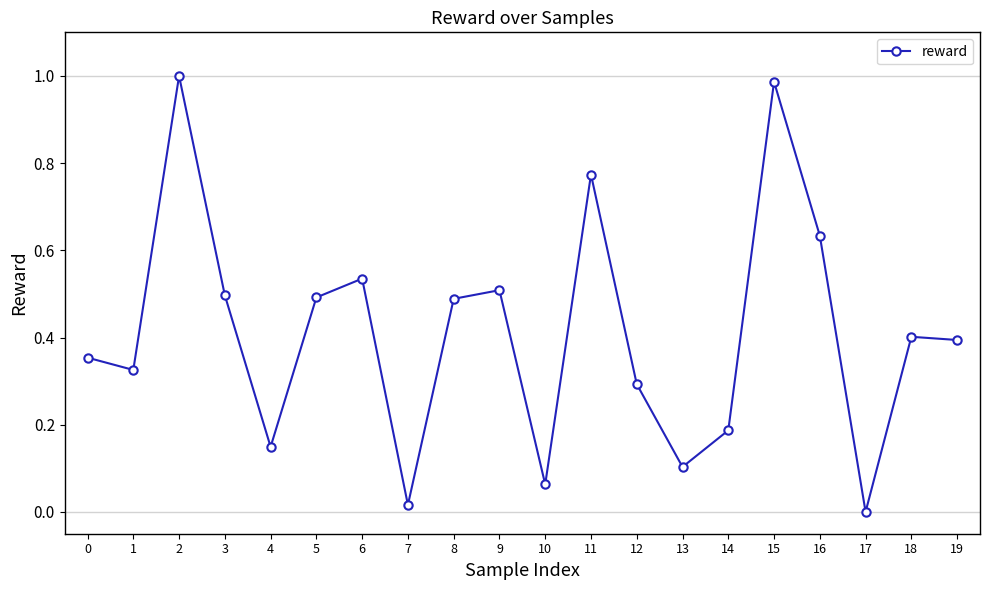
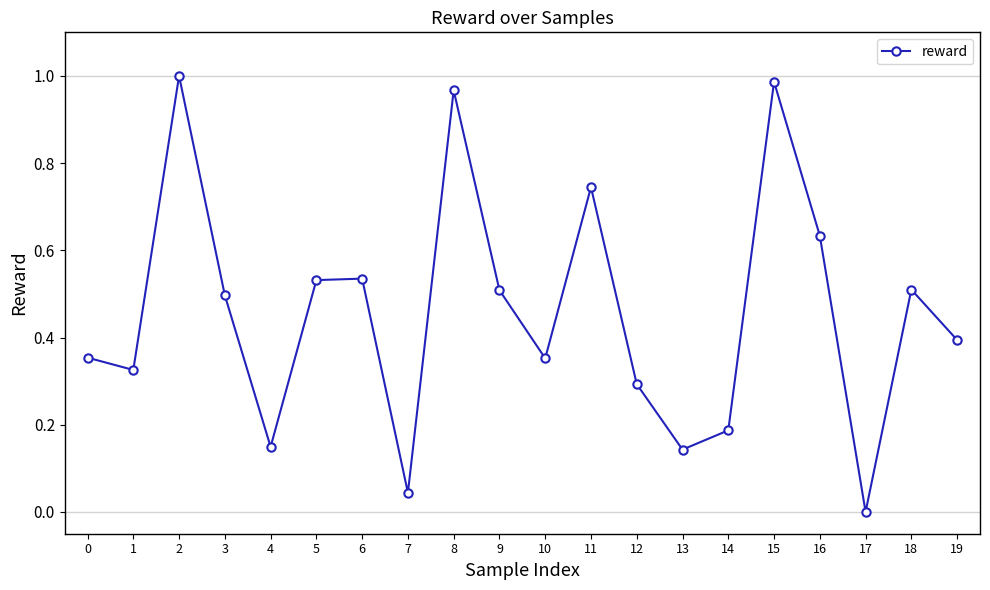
  {
    "0": 0.35,
    "1": 0.33,
    "2": 1.00,
    "3": 0.50,
    "4": 0.15,
-   "5": 0.49,
+   "5": 0.53,
    "6": 0.54,
-   "7": 0.02,
-   "8": 0.49,
+   "7": 0.04,
+   "8": 0.97,
    "9": 0.51,
-   "10": 0.06,
-   "11": 0.77,
+   "10": 0.35,
+   "11": 0.74,
    "12": 0.29,
-   "13": 0.10,
+   "13": 0.14,
    "14": 0.19,
    "15": 0.99,
    "16": 0.63,
    "17": 0.00,
-   "18": 0.40,
+   "18": 0.51,
    "19": 0.39
  }
